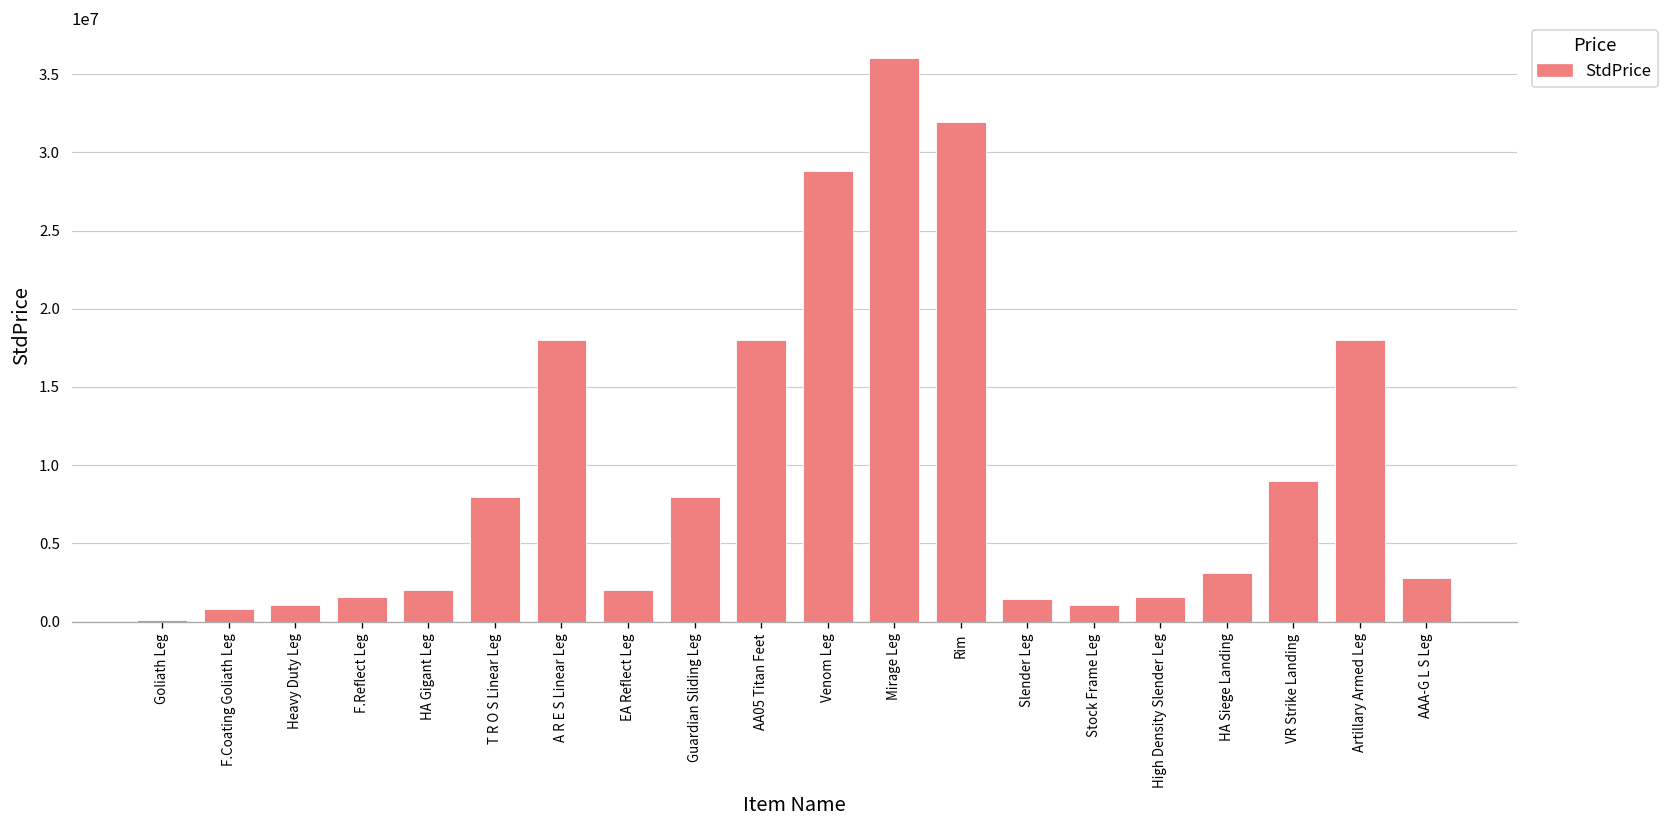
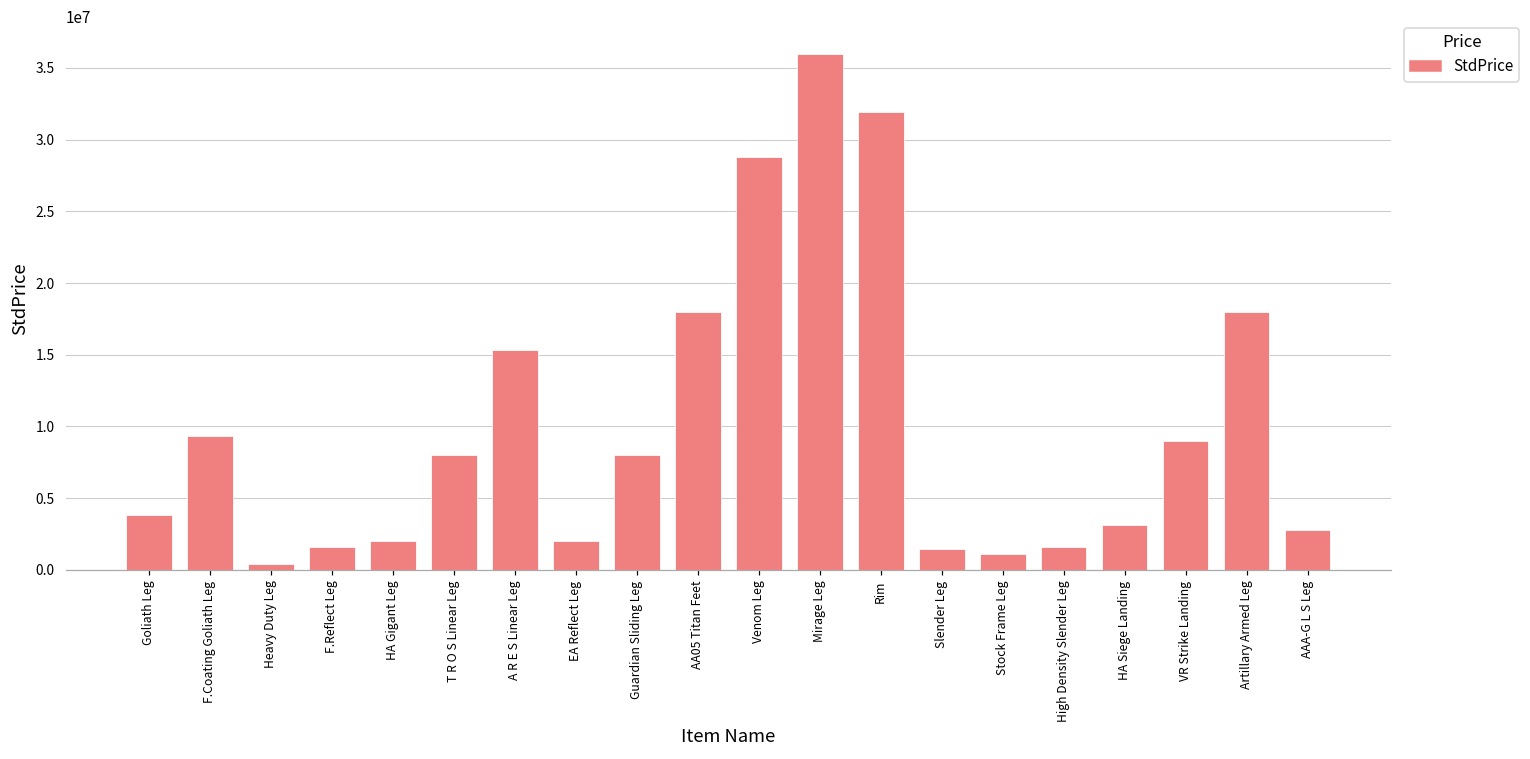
  {
-   "Goliath Leg": 100000,
-   "F.Coating Goliath Leg": 800000,
-   "Heavy Duty Leg": 1100000,
+   "Goliath Leg": 3800000,
+   "F.Coating Goliath Leg": 9400000,
+   "Heavy Duty Leg": 400000,
    "F.Reflect Leg": 1600000,
    "HA Gigant Leg": 2000000,
    "T R O S Linear Leg": 8000000,
-   "A R E S Linear Leg": 18000000,
+   "A R E S Linear Leg": 15300000,
    "EA Reflect Leg": 2000000,
    "Guardian Sliding Leg": 8000000,
    "AA05 Titan Feet": 18000000,
    "Venom Leg": 28800000,
    "Mirage Leg": 36000000,
    "Rim": 31900000,
    "Slender Leg": 1500000,
    "Stock Frame Leg": 1100000,
    "High Density Slender Leg": 1600000,
    "HA Siege Landing": 3100000,
    "VR Strike Landing": 9000000,
    "Artillary Armed Leg": 18000000,
    "AAA-G L S Leg": 2800000
  }
